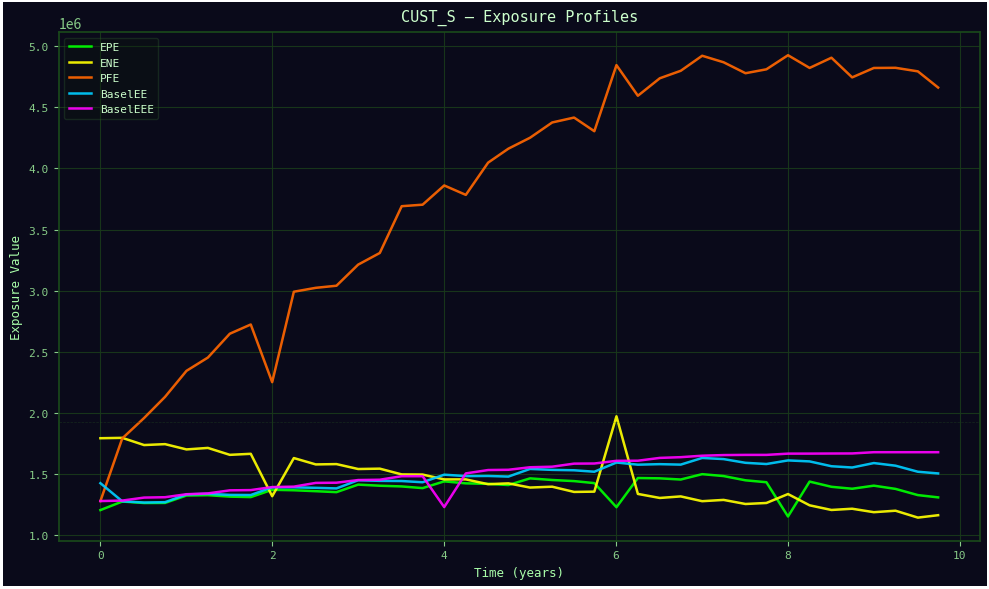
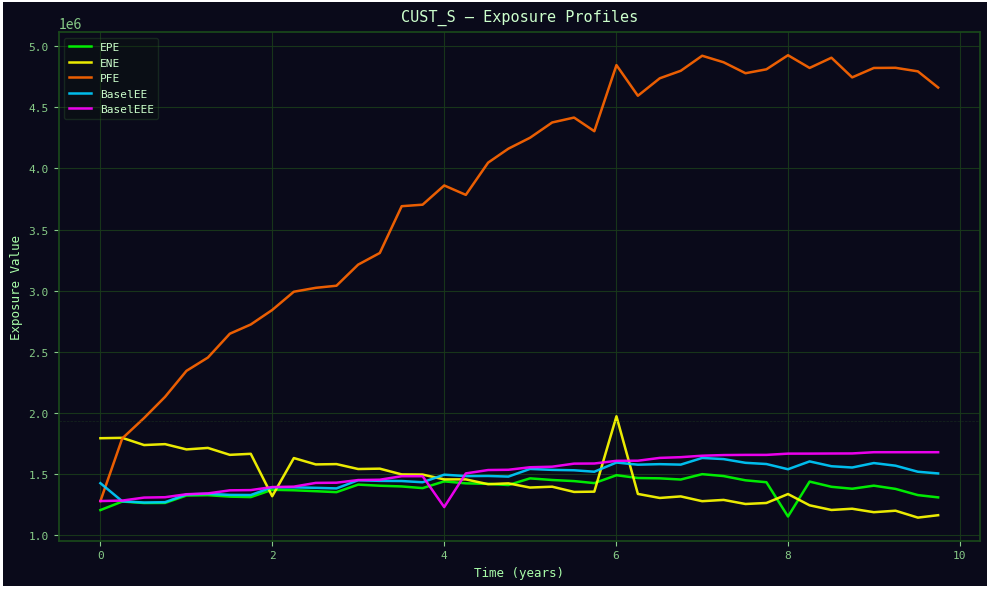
  {
    "EPE": {
      "0": 1200000,
-     "6": 1230000,
+     "6": 1490000,
      "8": 1150000
    },
    "ENE": {
      "0": 1790000,
      "2": 1320000,
      "6": 1970000,
      "8": 1330000
    },
    "PFE": {
-     "2": 2250000,
+     "2": 2840000,
      "4": 3860000,
      "6": 4850000,
      "8": 4930000
    },
    "BaselEE": {
      "0": 1420000,
      "4": 1490000,
-     "8": 1610000
+     "8": 1540000
    },
    "BaselEEE": {
      "4": 1230000,
      "8": 1670000
    }
  }
